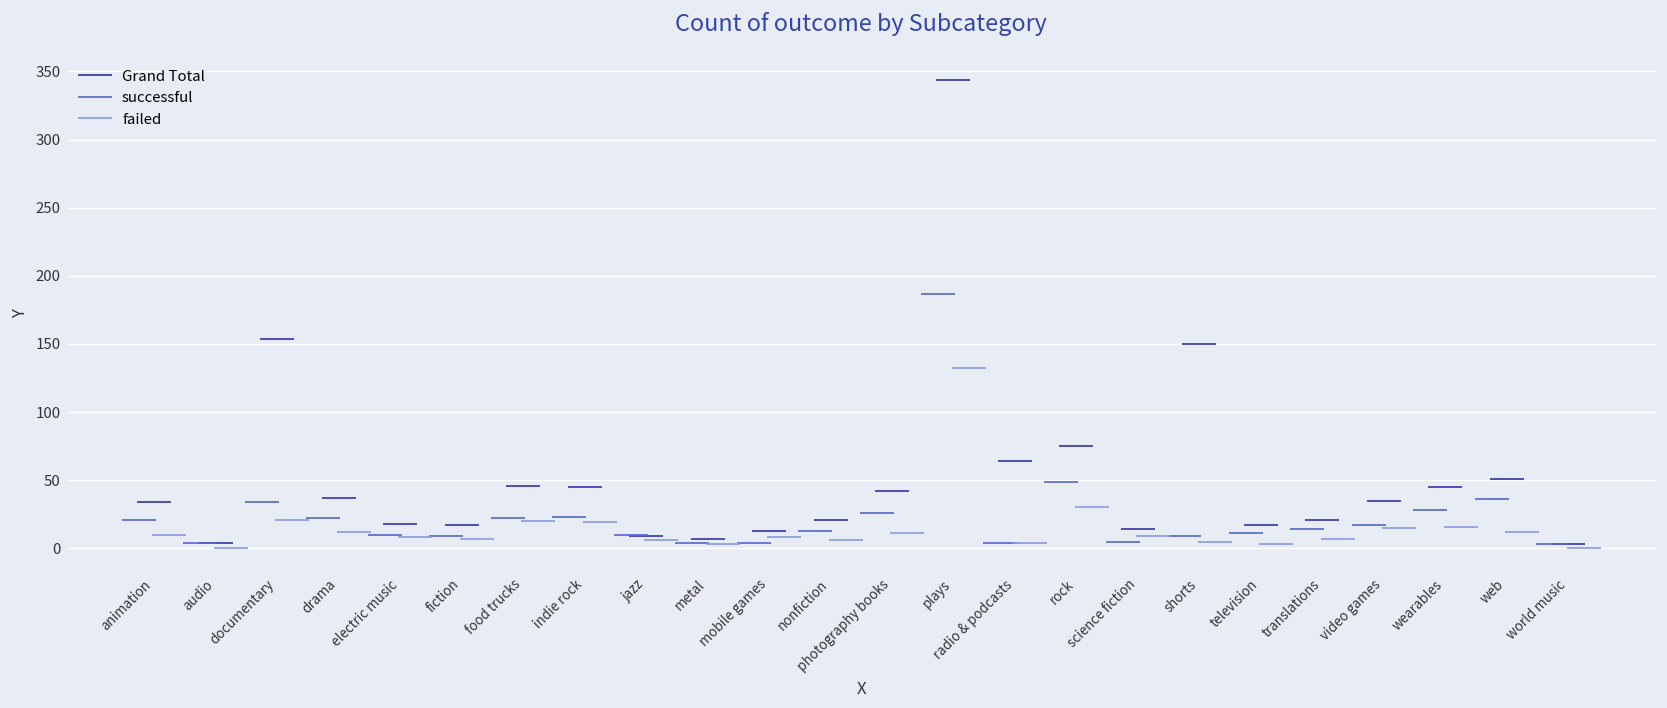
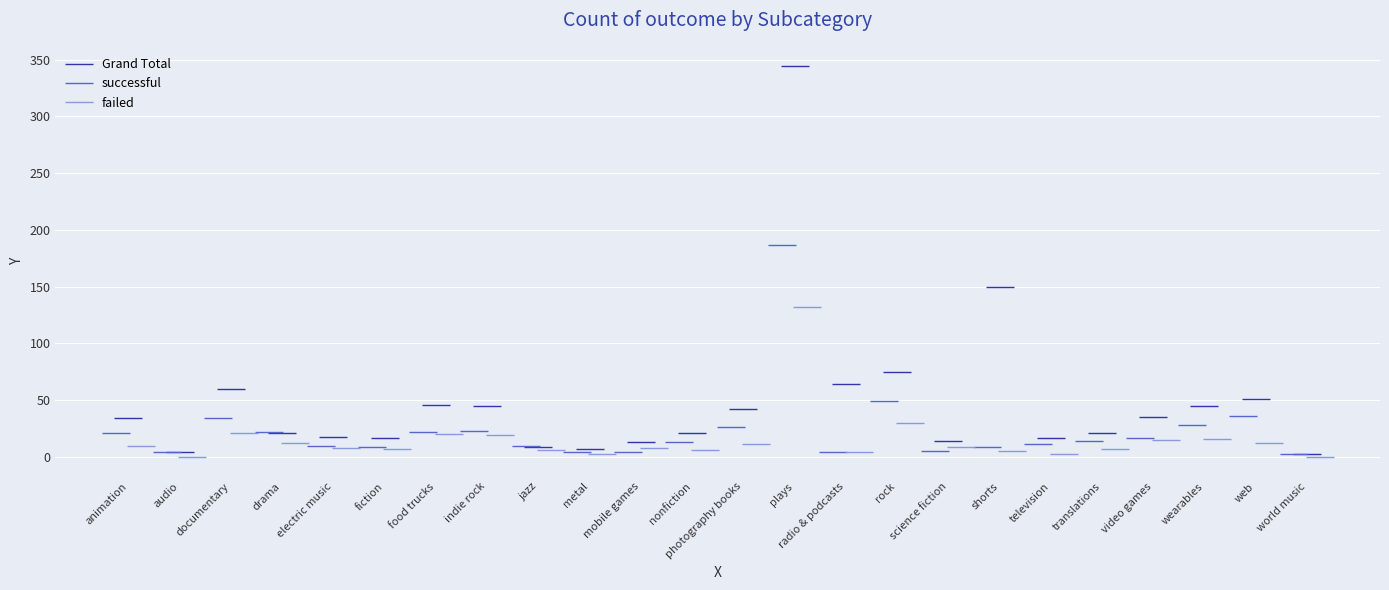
  {
    "Grand Total": {
      "animation": 34,
      "audio": 4,
-     "documentary": 154,
-     "drama": 37,
+     "documentary": 60,
+     "drama": 21,
      "electric music": 18,
      "fiction": 17,
      "food trucks": 46,
      "indie rock": 45,
      "jazz": 9,
      "metal": 7,
      "mobile games": 13,
      "nonfiction": 21,
      "photography books": 42,
      "plays": 344,
      "radio & podcasts": 64,
      "rock": 75,
      "science fiction": 14,
      "shorts": 150,
      "television": 17,
      "translations": 21,
      "video games": 35,
      "wearables": 45,
      "web": 51,
      "world music": 3
    }
  }
